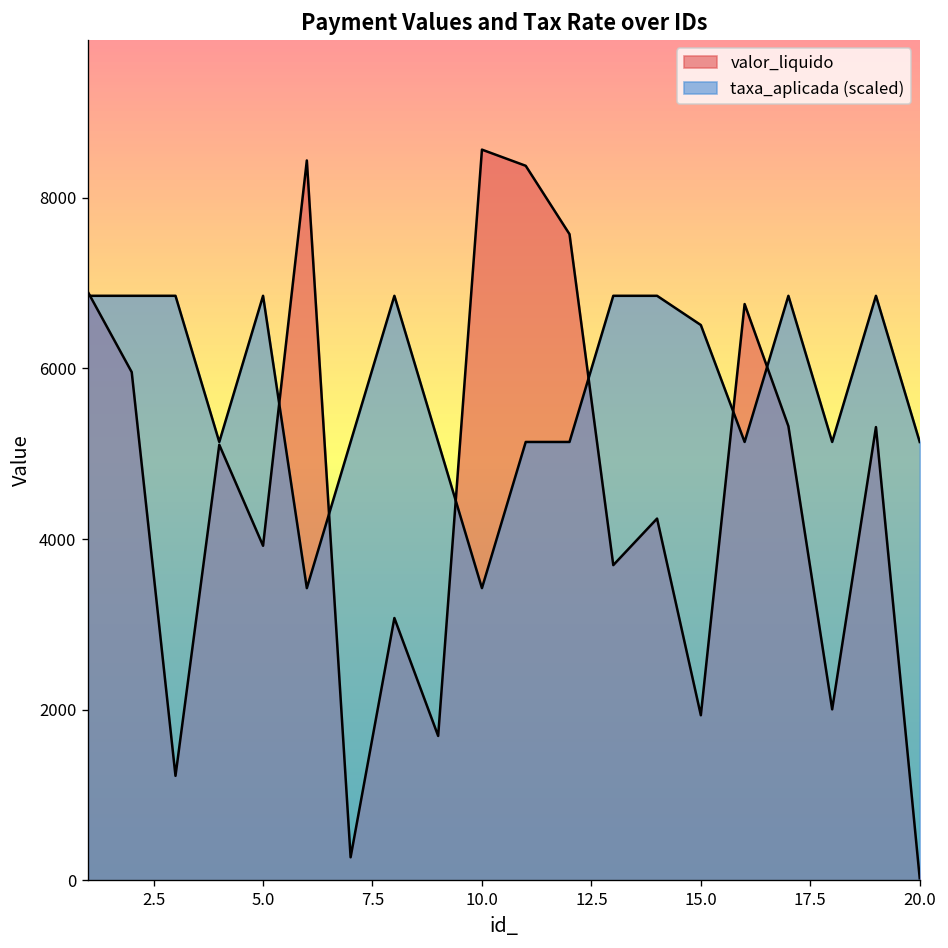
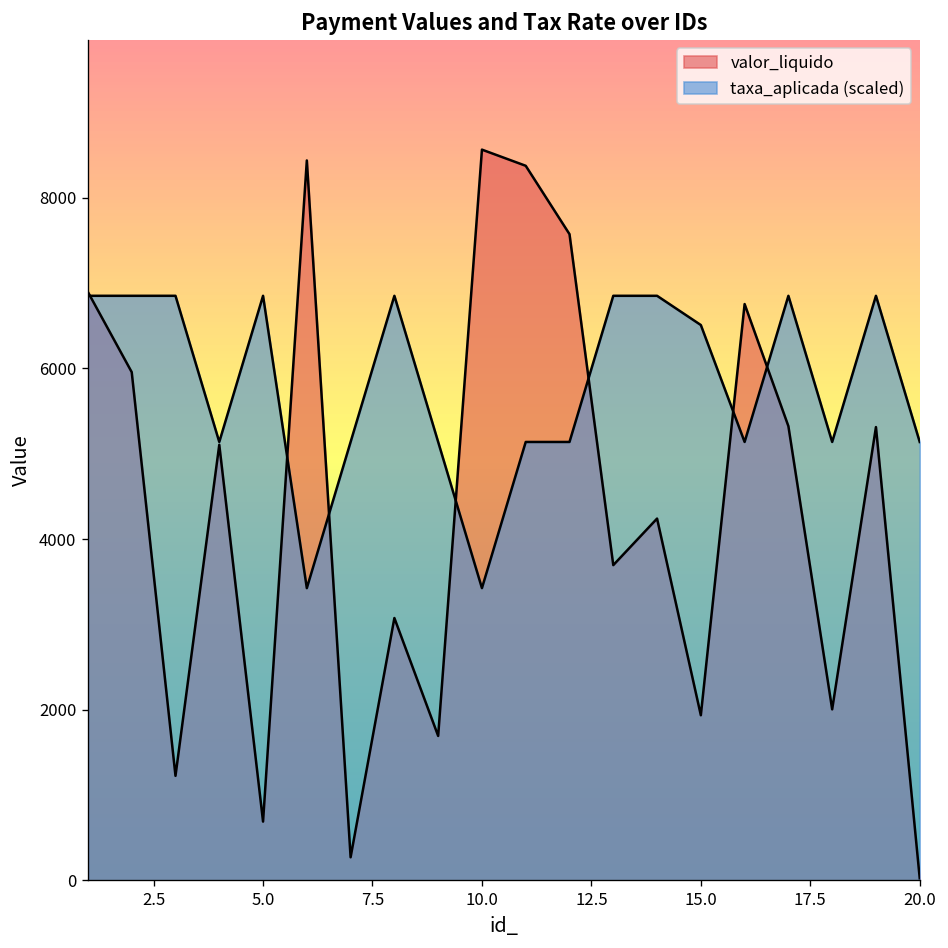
  {
    "valor_liquido": {
-     "5.0": 3900,
+     "5.0": 700,
      "10.0": 8600,
      "15.0": 1900,
      "20.0": 0
    },
    "taxa_aplicada (scaled)": {
      "5.0": 6800,
      "10.0": 3400,
      "15.0": 6500,
      "20.0": 5100
    }
  }
